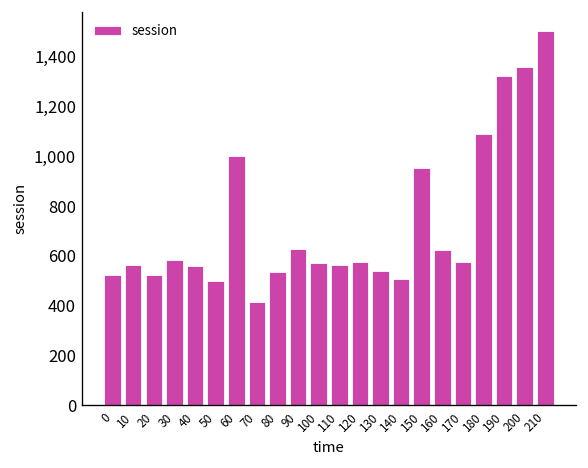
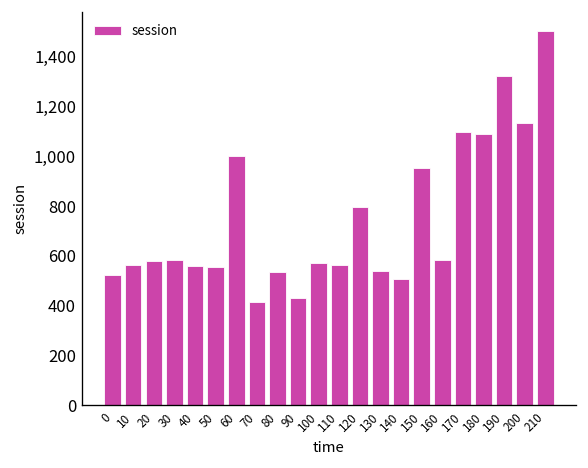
  {
    "0": "520",
    "10": "560",
-   "20": "520",
+   "20": "580",
    "30": "580",
    "40": "560",
-   "50": "500",
+   "50": "560",
    "60": "1,000",
    "70": "420",
    "80": "540",
-   "90": "630",
+   "90": "430",
    "100": "570",
    "110": "560",
-   "120": "580",
+   "120": "800",
    "130": "540",
    "140": "510",
    "150": "950",
-   "160": "620",
-   "170": "580",
+   "160": "580",
+   "170": "1,100",
    "180": "1,090",
    "190": "1,320",
-   "200": "1,360",
+   "200": "1,130",
    "210": "1,500"
  }
